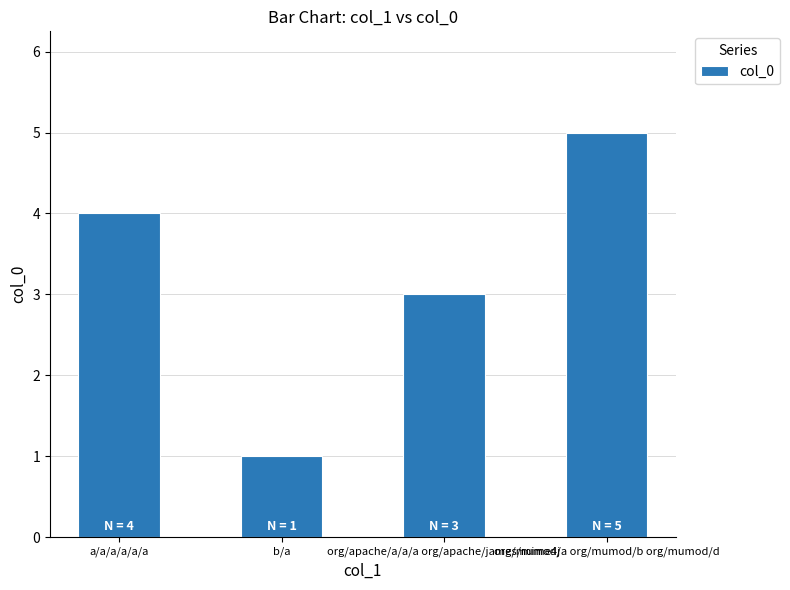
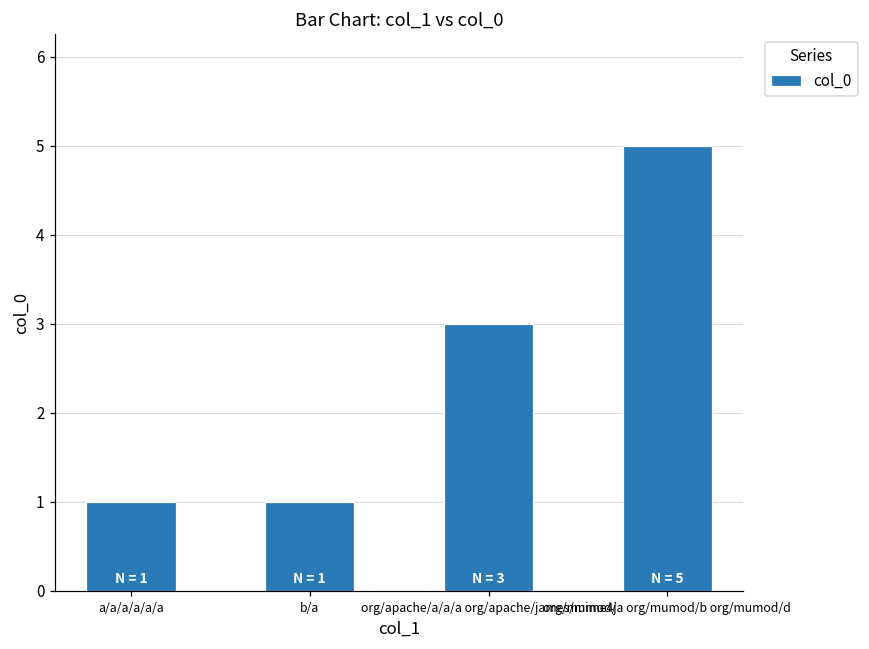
  {
-   "a/a/a/a/a/a": 4,
+   "a/a/a/a/a/a": 1,
    "b/a": 1
  }
